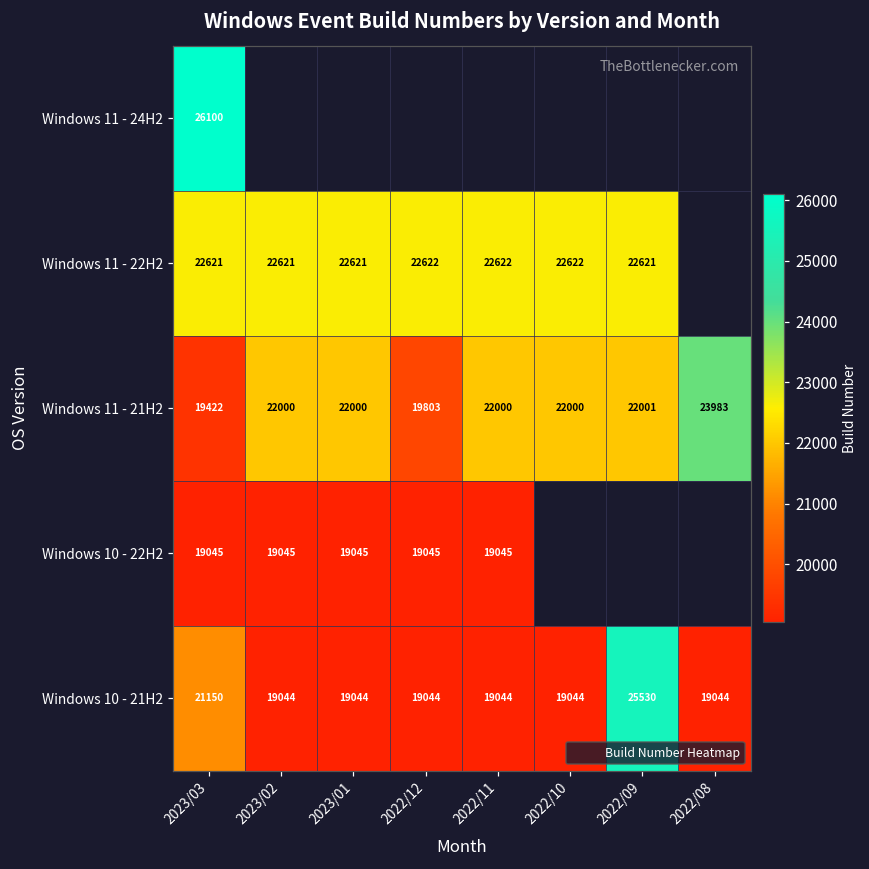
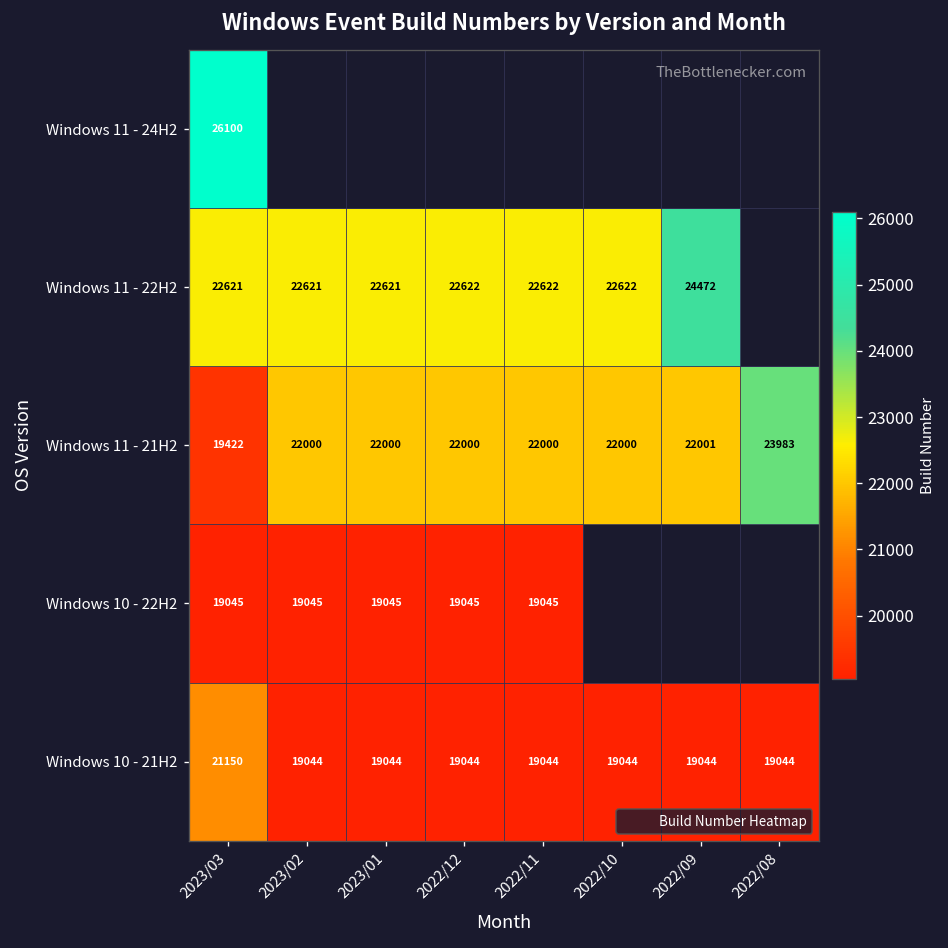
  {
    "Windows 11 - 24H2": {
      "2023/03": 26100
    },
    "Windows 11 - 22H2": {
      "2023/03": 22621,
      "2023/02": 22621,
      "2023/01": 22621,
      "2022/12": 22622,
      "2022/11": 22622,
      "2022/10": 22622,
-     "2022/09": 22621
+     "2022/09": 24472
    },
    "Windows 11 - 21H2": {
      "2023/03": 19422,
      "2023/02": 22000,
      "2023/01": 22000,
-     "2022/12": 19803,
+     "2022/12": 22000,
      "2022/11": 22000,
      "2022/10": 22000,
      "2022/09": 22001,
      "2022/08": 23983
    },
    "Windows 10 - 22H2": {
      "2023/03": 19045,
      "2023/02": 19045,
      "2023/01": 19045,
      "2022/12": 19045,
      "2022/11": 19045
    },
    "Windows 10 - 21H2": {
      "2023/03": 21150,
      "2023/02": 19044,
      "2023/01": 19044,
      "2022/12": 19044,
      "2022/11": 19044,
      "2022/10": 19044,
-     "2022/09": 25530,
+     "2022/09": 19044,
      "2022/08": 19044
    }
  }
